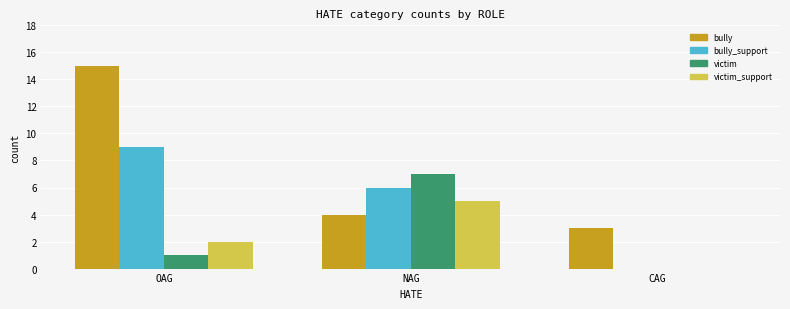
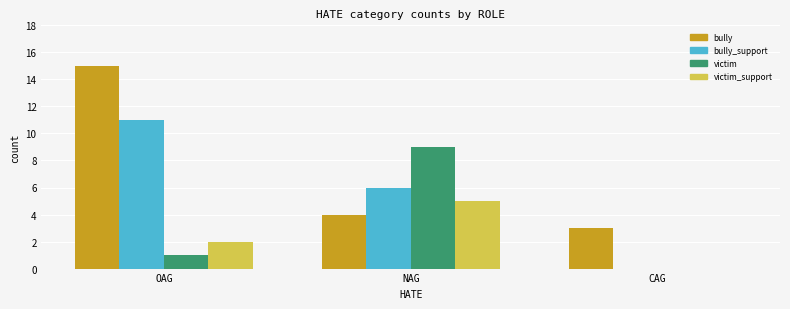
  {
    "bully_support": {
-     "OAG": 9,
+     "OAG": 11,
      "NAG": 6,
      "CAG": 0
    },
    "victim": {
      "OAG": 1,
-     "NAG": 7,
+     "NAG": 9,
      "CAG": 0
    }
  }
